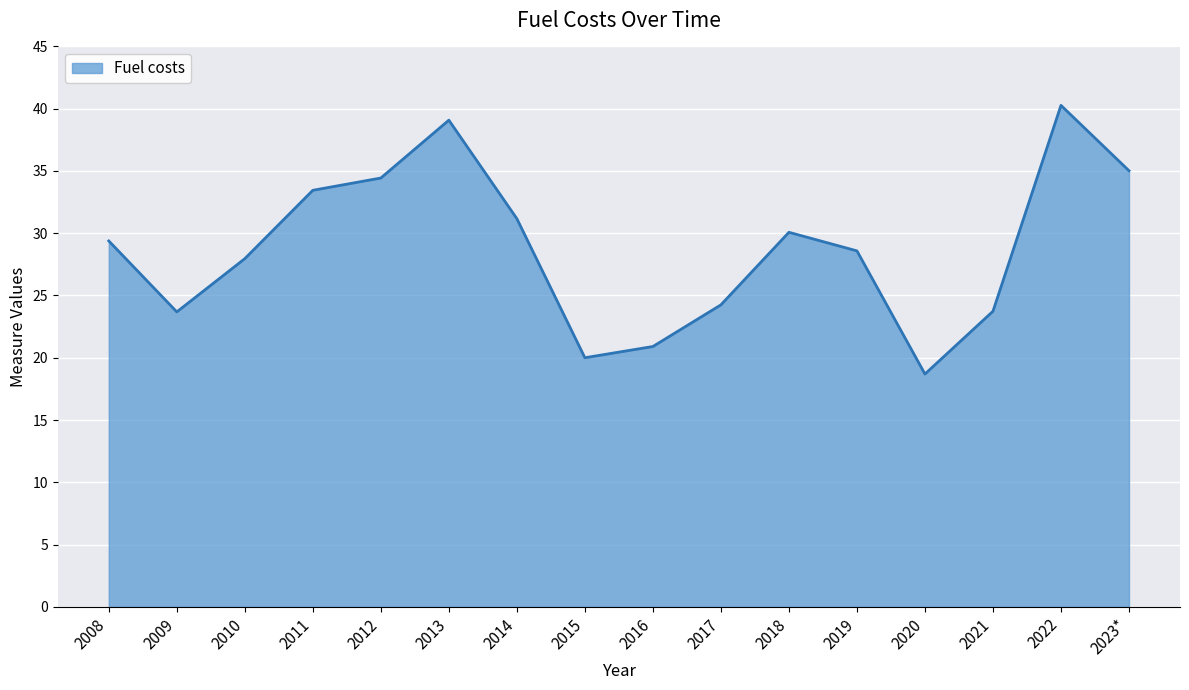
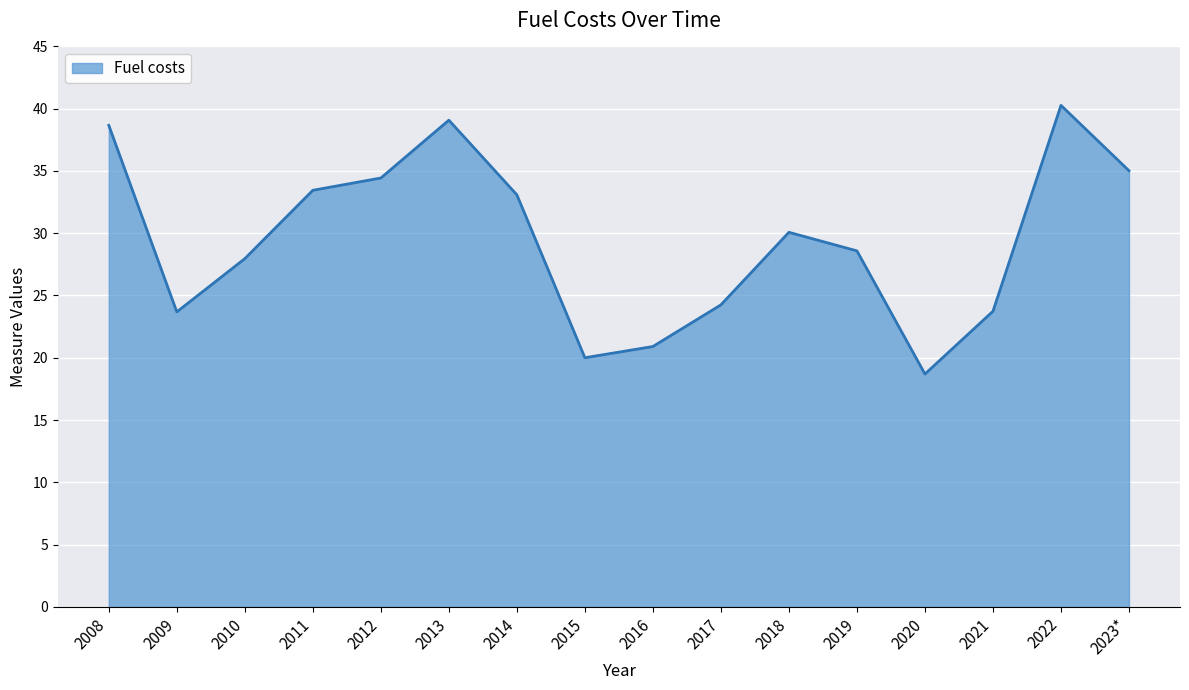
  {
-   "2008": 29.4,
+   "2008": 38.7,
    "2009": 23.7,
    "2010": 28.0,
    "2011": 33.4,
    "2012": 34.4,
    "2013": 39.1,
-   "2014": 31.2,
+   "2014": 33.1,
    "2015": 20.0,
    "2016": 20.9,
    "2017": 24.2,
    "2018": 30.1,
    "2019": 28.6,
    "2020": 18.7,
    "2021": 23.7,
    "2022": 40.3,
    "2023*": 35.0
  }
